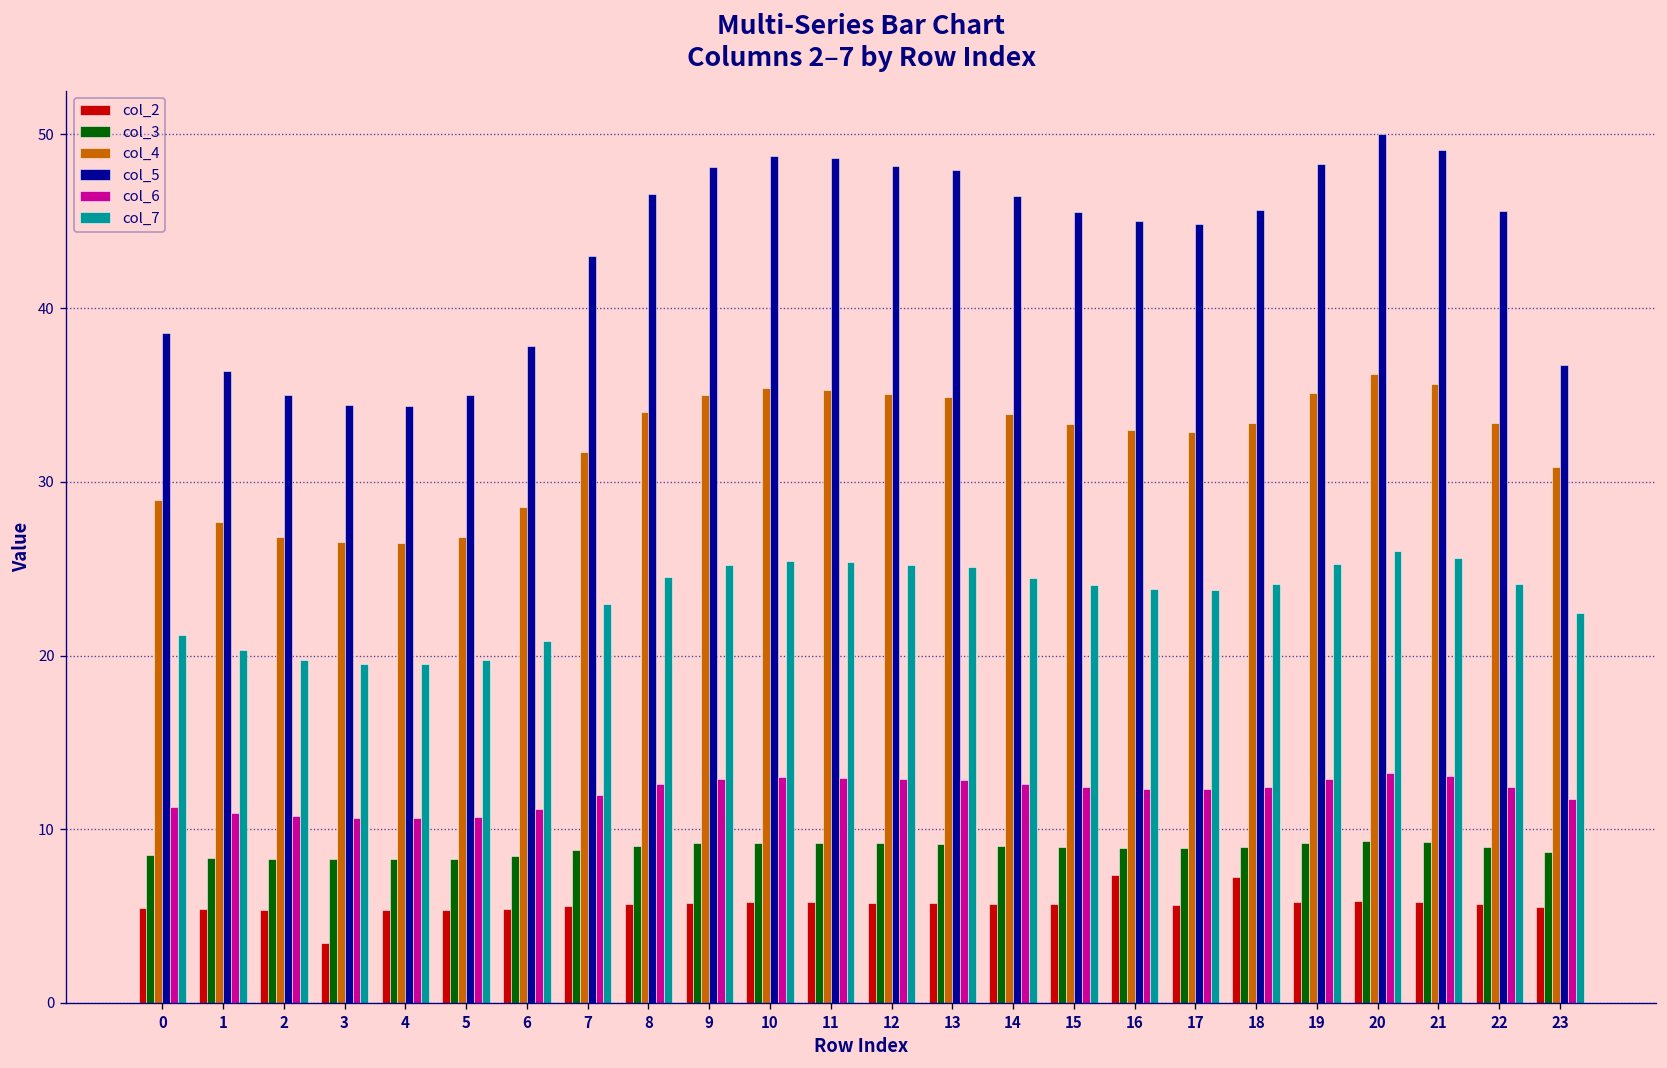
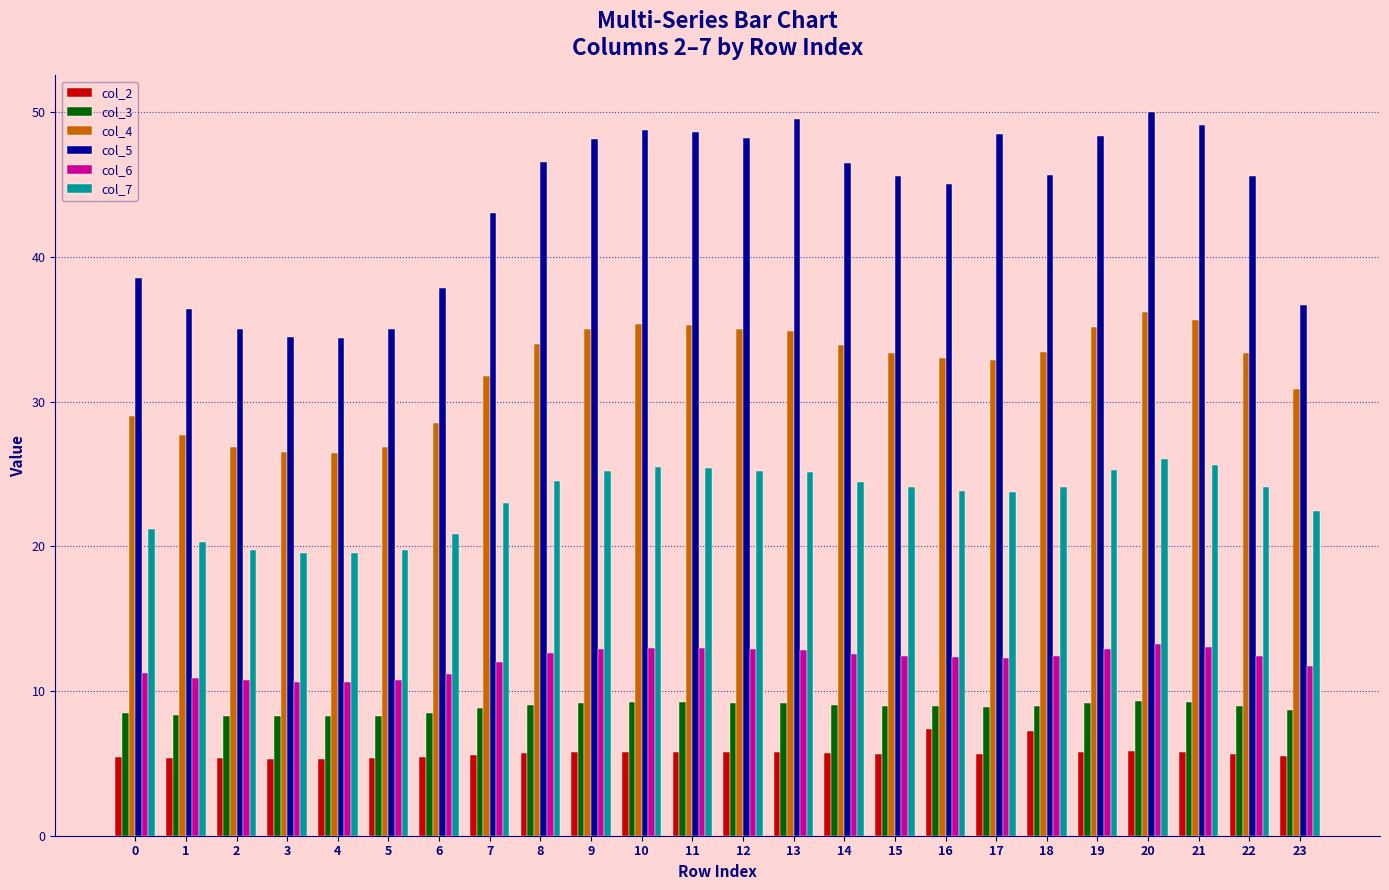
  {
    "col_2": {
      "0": 5.4,
      "1": 5.4,
      "2": 5.3,
-     "3": 3.5,
+     "3": 5.3,
      "4": 5.3,
      "5": 5.3,
      "6": 5.4,
      "7": 5.6,
      "8": 5.7,
      "9": 5.8,
      "10": 5.8,
      "11": 5.8,
      "12": 5.8,
      "13": 5.8,
      "14": 5.7,
      "15": 5.7,
      "16": 7.4,
      "17": 5.6,
      "18": 7.3,
      "19": 5.8,
      "20": 5.8,
      "21": 5.8,
      "22": 5.7,
      "23": 5.5
    },
    "col_3": {
      "0": 8.5,
      "1": 8.4,
      "2": 8.3,
      "3": 8.3,
      "4": 8.3,
      "5": 8.3,
      "6": 8.5,
      "7": 8.8,
      "8": 9.1,
      "9": 9.2,
      "10": 9.2,
      "11": 9.2,
      "12": 9.2,
      "13": 9.2,
      "14": 9.0,
      "15": 9.0,
      "16": 8.9,
      "17": 8.9,
      "18": 9.0,
      "19": 9.2,
      "20": 9.3,
      "21": 9.3,
      "22": 9.0,
      "23": 8.7
    },
    "col_4": {
      "0": 29.0,
      "1": 27.7,
      "2": 26.8,
      "3": 26.5,
      "4": 26.5,
      "5": 26.8,
      "6": 28.5,
      "7": 31.7,
      "8": 34.0,
      "9": 35.0,
      "10": 35.4,
      "11": 35.3,
      "12": 35.0,
      "13": 34.9,
      "14": 33.9,
      "15": 33.3,
      "16": 33.0,
      "17": 32.9,
      "18": 33.4,
      "19": 35.1,
      "20": 36.2,
      "21": 35.6,
      "22": 33.4,
      "23": 30.9
    },
    "col_5": {
      "0": 38.6,
      "1": 36.4,
      "2": 35.0,
      "3": 34.5,
      "4": 34.4,
      "5": 35.0,
      "6": 37.8,
      "7": 43.0,
      "8": 46.6,
      "9": 48.2,
      "10": 48.7,
      "11": 48.6,
      "12": 48.2,
-     "13": 47.9,
+     "13": 49.5,
      "14": 46.5,
      "15": 45.6,
      "16": 45.0,
-     "17": 44.8,
+     "17": 48.5,
      "18": 45.7,
      "19": 48.3,
      "20": 50.0,
      "21": 49.1,
      "22": 45.6,
      "23": 36.7
    },
    "col_6": {
      "0": 11.3,
      "1": 10.9,
      "2": 10.7,
      "3": 10.6,
      "4": 10.6,
      "5": 10.7,
      "6": 11.1,
      "7": 12.0,
      "8": 12.6,
      "9": 12.9,
      "10": 13.0,
      "11": 13.0,
      "12": 12.9,
      "13": 12.8,
      "14": 12.6,
      "15": 12.4,
      "16": 12.3,
      "17": 12.3,
      "18": 12.4,
      "19": 12.9,
      "20": 13.2,
      "21": 13.1,
      "22": 12.4,
      "23": 11.8
    },
    "col_7": {
      "0": 21.2,
      "1": 20.3,
      "2": 19.8,
      "3": 19.5,
      "4": 19.5,
      "5": 19.8,
      "6": 20.9,
      "7": 23.0,
      "8": 24.5,
      "9": 25.2,
      "10": 25.5,
      "11": 25.4,
      "12": 25.2,
      "13": 25.1,
      "14": 24.5,
      "15": 24.1,
      "16": 23.8,
      "17": 23.8,
      "18": 24.1,
      "19": 25.3,
      "20": 26.0,
      "21": 25.6,
      "22": 24.1,
      "23": 22.4
    }
  }
